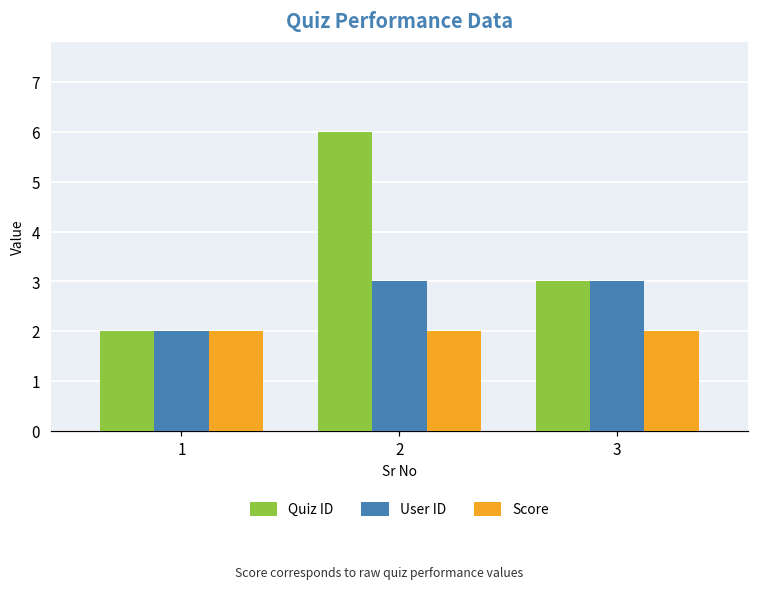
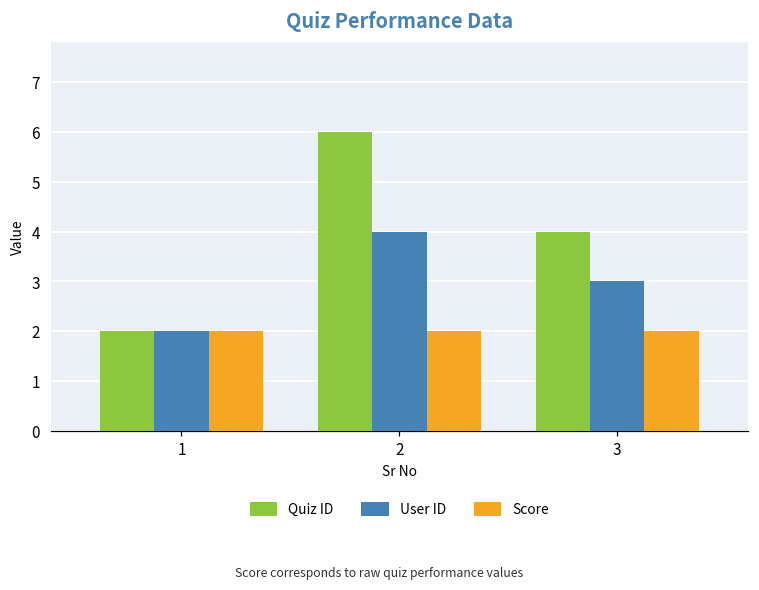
  {
    "Quiz ID": {
      "1": 2,
      "2": 6,
-     "3": 3
+     "3": 4
    },
    "User ID": {
      "1": 2,
-     "2": 3,
+     "2": 4,
      "3": 3
    },
    "Score": {
      "1": 2,
      "2": 2,
      "3": 2
    }
  }
